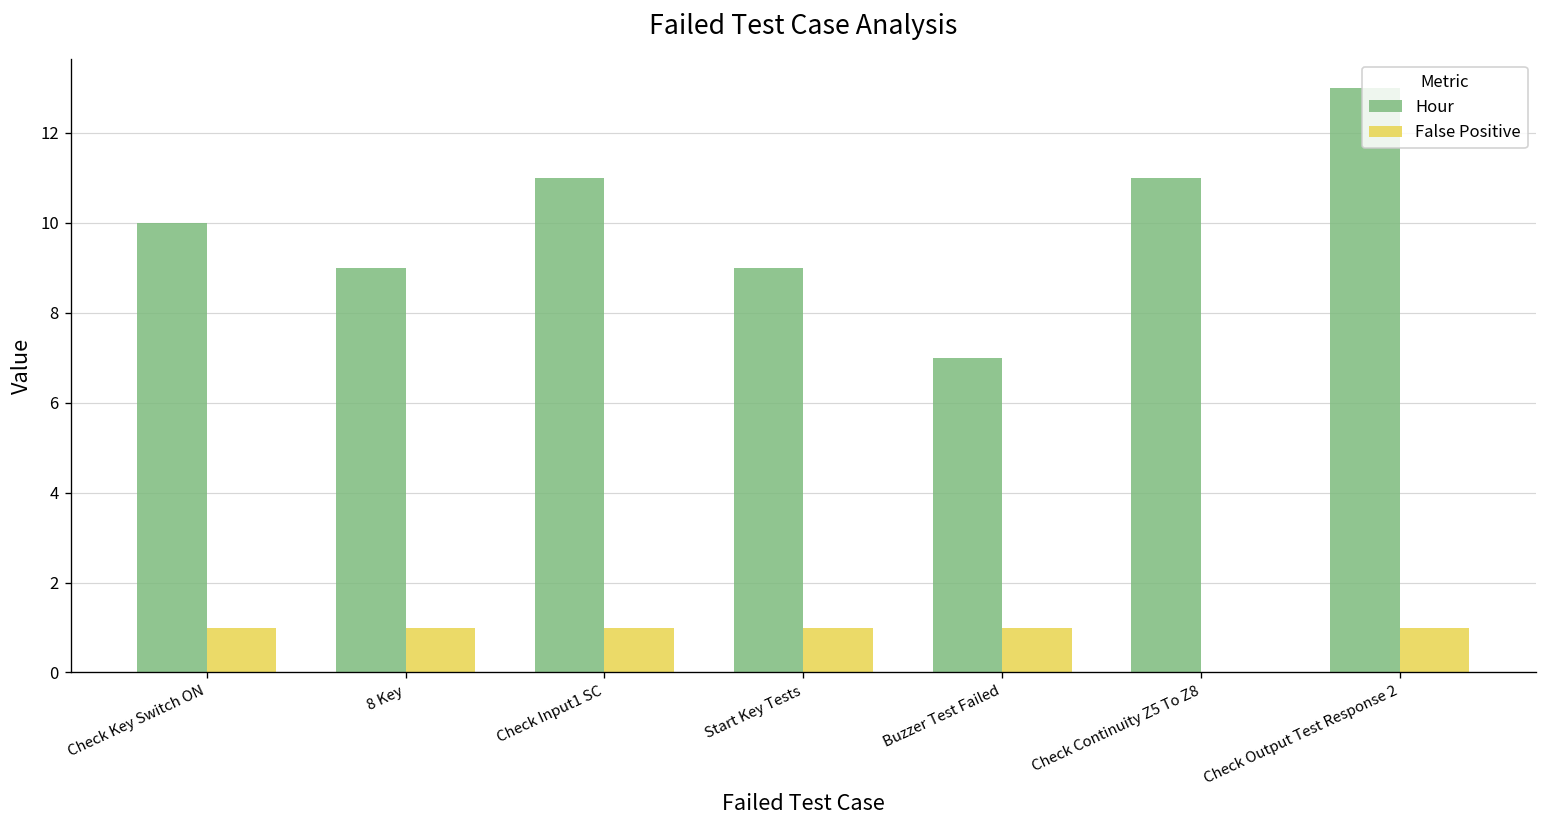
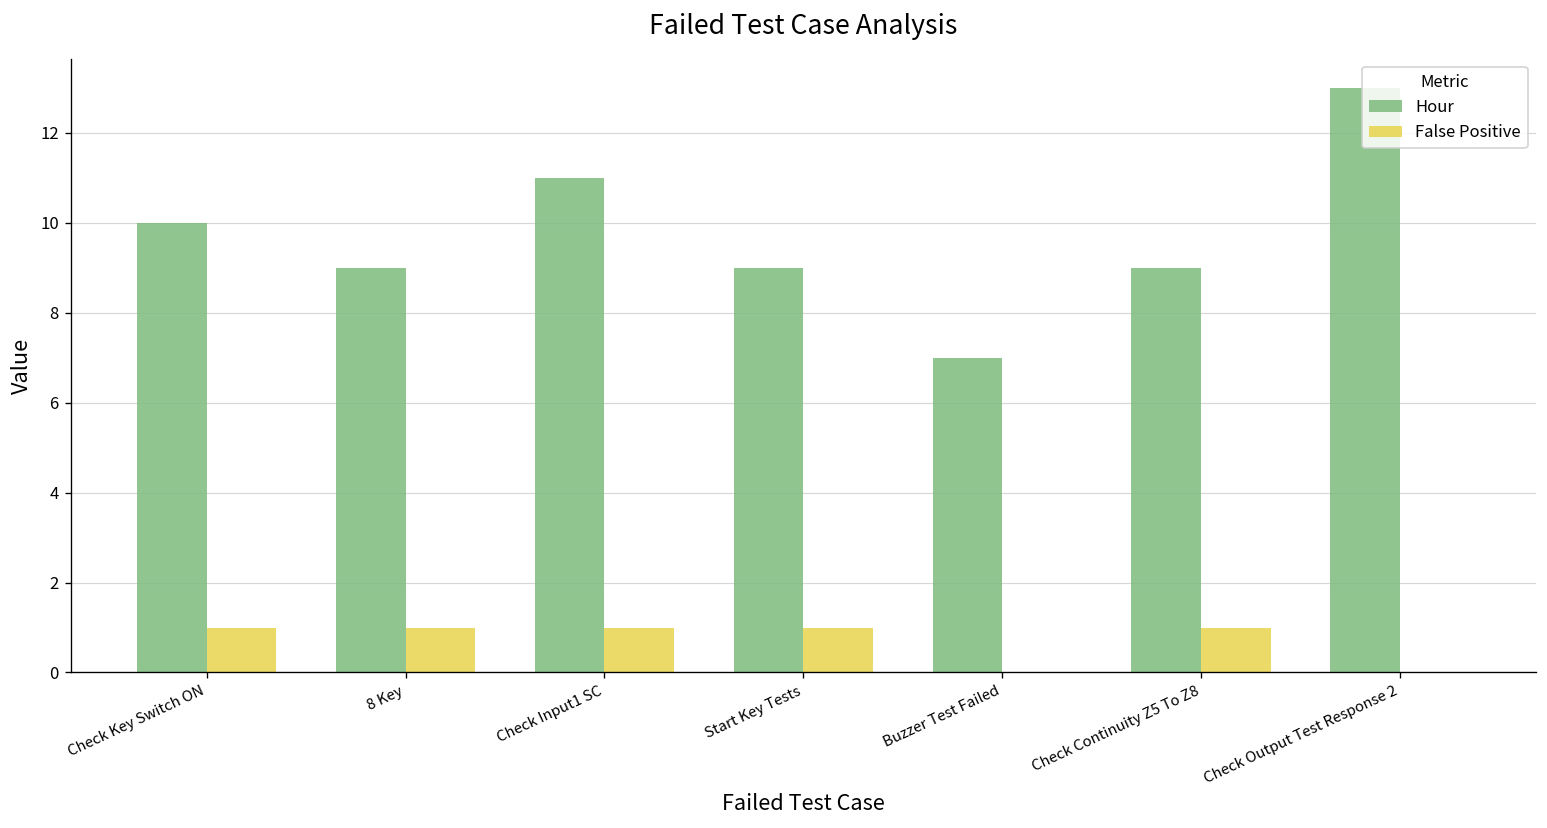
  {
    "Hour": {
      "Check Key Switch ON": 10,
      "8 Key": 9,
      "Check Input1 SC": 11,
      "Start Key Tests": 9,
      "Buzzer Test Failed": 7,
-     "Check Continuity Z5 To Z8": 11
+     "Check Continuity Z5 To Z8": 9
    },
    "False Positive": {
      "Check Key Switch ON": 1,
      "8 Key": 1,
      "Check Input1 SC": 1,
      "Start Key Tests": 1,
-     "Buzzer Test Failed": 1,
-     "Check Continuity Z5 To Z8": 0,
-     "Check Output Test Response 2": 1
+     "Buzzer Test Failed": 0,
+     "Check Continuity Z5 To Z8": 1,
+     "Check Output Test Response 2": 0
    }
  }
